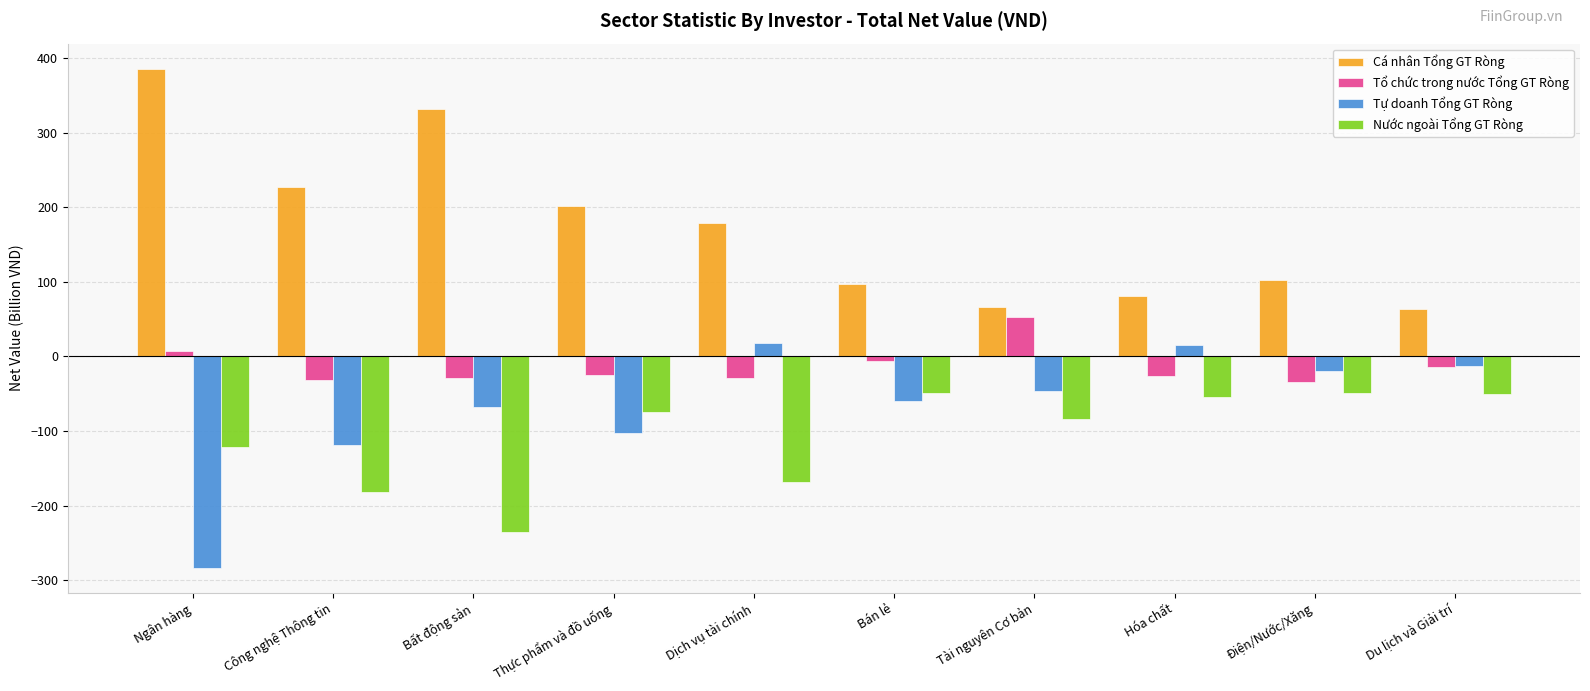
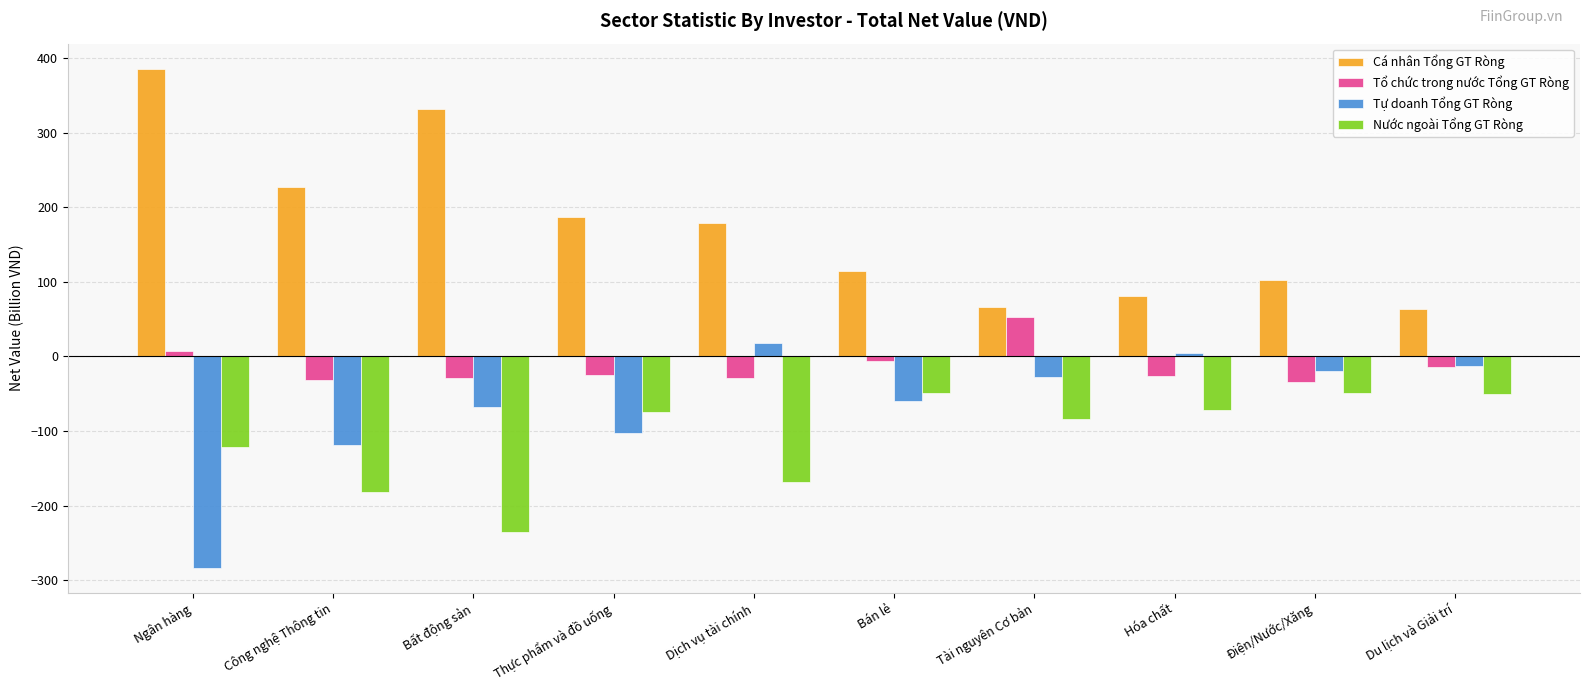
  {
    "Cá nhân Tổng GT Ròng": {
      "Ngân hàng": 390,
      "Công nghệ Thông tin": 230,
      "Bất động sản": 330,
-     "Thực phẩm và đồ uống": 200,
+     "Thực phẩm và đồ uống": 190,
      "Dịch vụ tài chính": 180,
-     "Bán lẻ": 100,
+     "Bán lẻ": 110,
      "Tài nguyên Cơ bản": 70,
      "Hóa chất": 80,
      "Điện/Nước/Xăng": 100,
      "Du lịch và Giải trí": 60
    },
    "Tổ chức trong nước Tổng GT Ròng": {
      "Ngân hàng": 10,
      "Công nghệ Thông tin": -30,
      "Bất động sản": -30,
      "Thực phẩm và đồ uống": -20,
      "Dịch vụ tài chính": -30,
      "Bán lẻ": -10,
      "Tài nguyên Cơ bản": 50,
      "Hóa chất": -30,
      "Điện/Nước/Xăng": -30,
      "Du lịch và Giải trí": -10
    },
    "Tự doanh Tổng GT Ròng": {
      "Ngân hàng": -280,
      "Công nghệ Thông tin": -120,
      "Bất động sản": -70,
      "Thực phẩm và đồ uống": -100,
      "Dịch vụ tài chính": 20,
      "Bán lẻ": -60,
-     "Tài nguyên Cơ bản": -50,
-     "Hóa chất": 20,
+     "Tài nguyên Cơ bản": -30,
+     "Hóa chất": 0,
      "Điện/Nước/Xăng": -20,
      "Du lịch và Giải trí": -10
    },
    "Nước ngoài Tổng GT Ròng": {
      "Ngân hàng": -120,
      "Công nghệ Thông tin": -180,
      "Bất động sản": -240,
      "Thực phẩm và đồ uống": -80,
      "Dịch vụ tài chính": -170,
      "Bán lẻ": -50,
      "Tài nguyên Cơ bản": -80,
-     "Hóa chất": -50,
+     "Hóa chất": -70,
      "Điện/Nước/Xăng": -50,
      "Du lịch và Giải trí": -50
    }
  }
